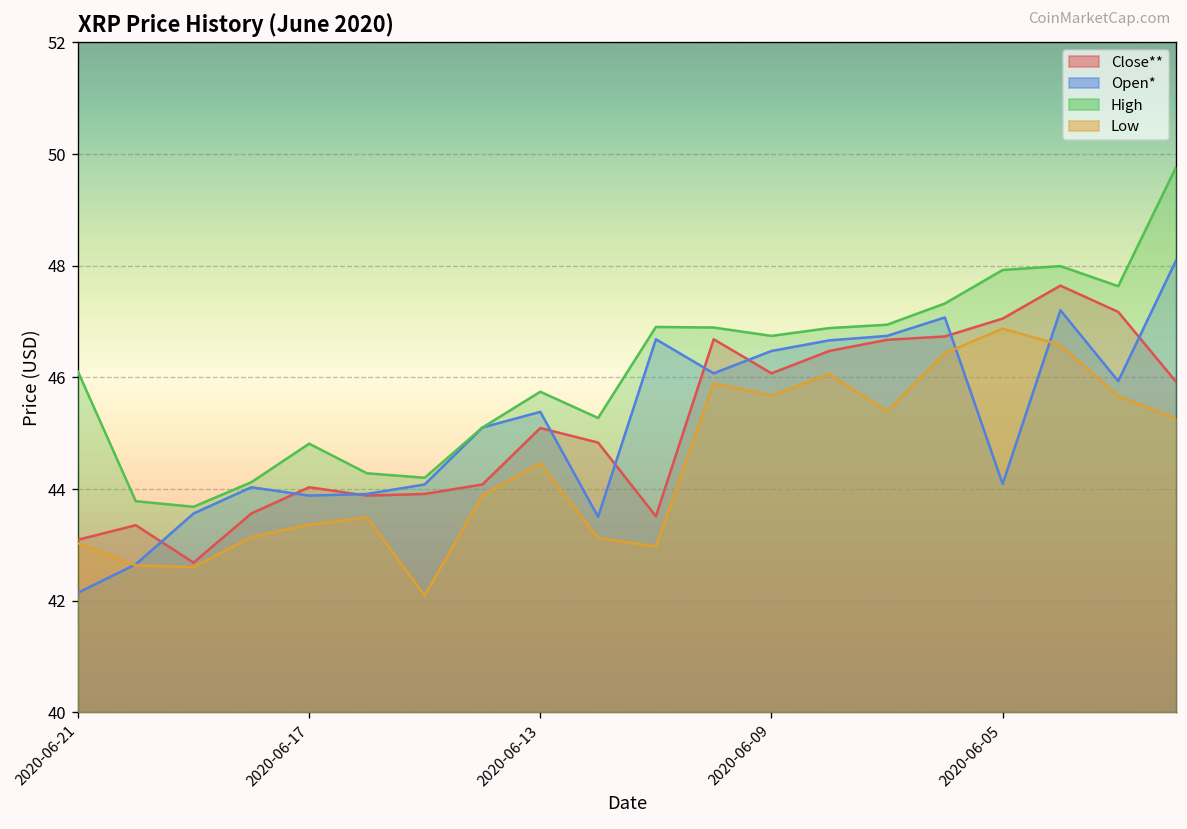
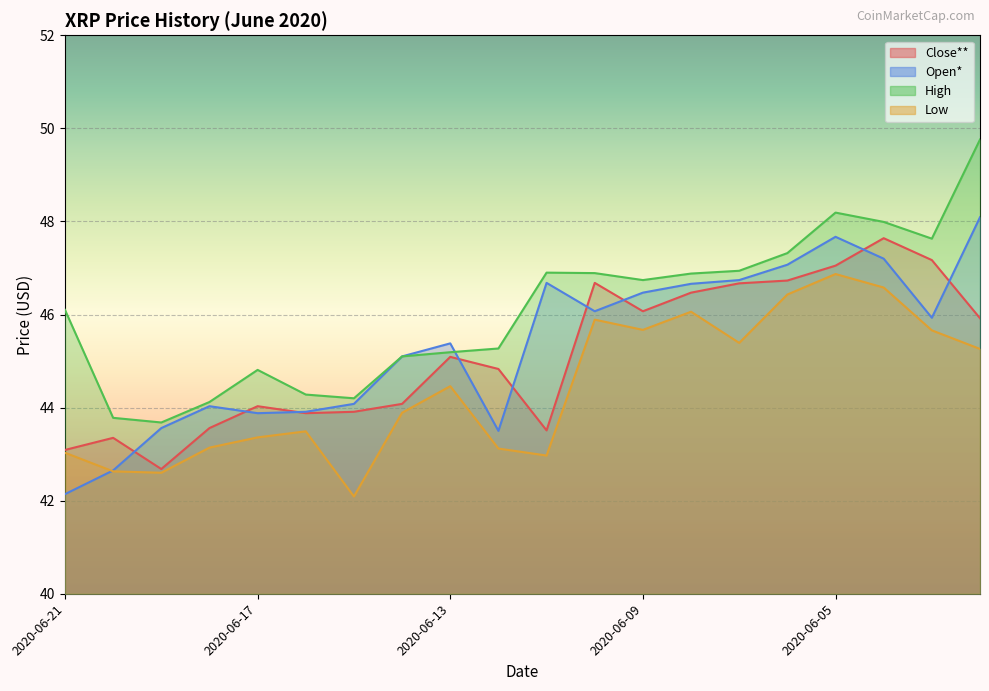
  {
    "Open*": {
      "2020-06-21": 42.1,
      "2020-06-17": 43.9,
      "2020-06-13": 45.4,
      "2020-06-09": 46.5,
-     "2020-06-05": 44.1
+     "2020-06-05": 47.7
    },
    "High": {
      "2020-06-21": 46.1,
      "2020-06-17": 44.8,
-     "2020-06-13": 45.7,
+     "2020-06-13": 45.2,
      "2020-06-09": 46.7,
-     "2020-06-05": 47.9
+     "2020-06-05": 48.2
    }
  }
